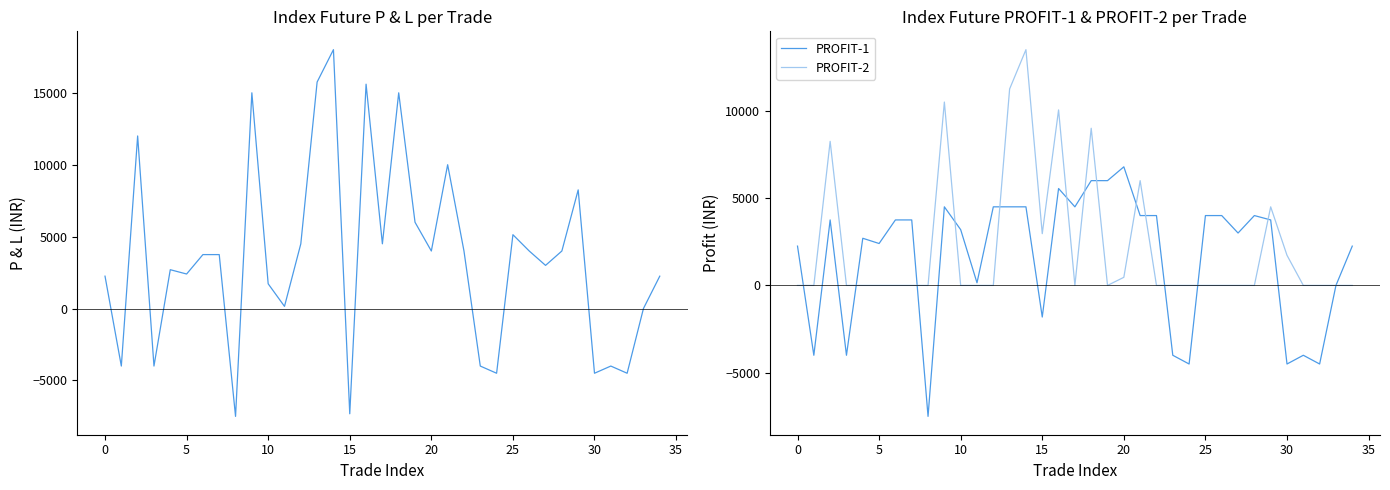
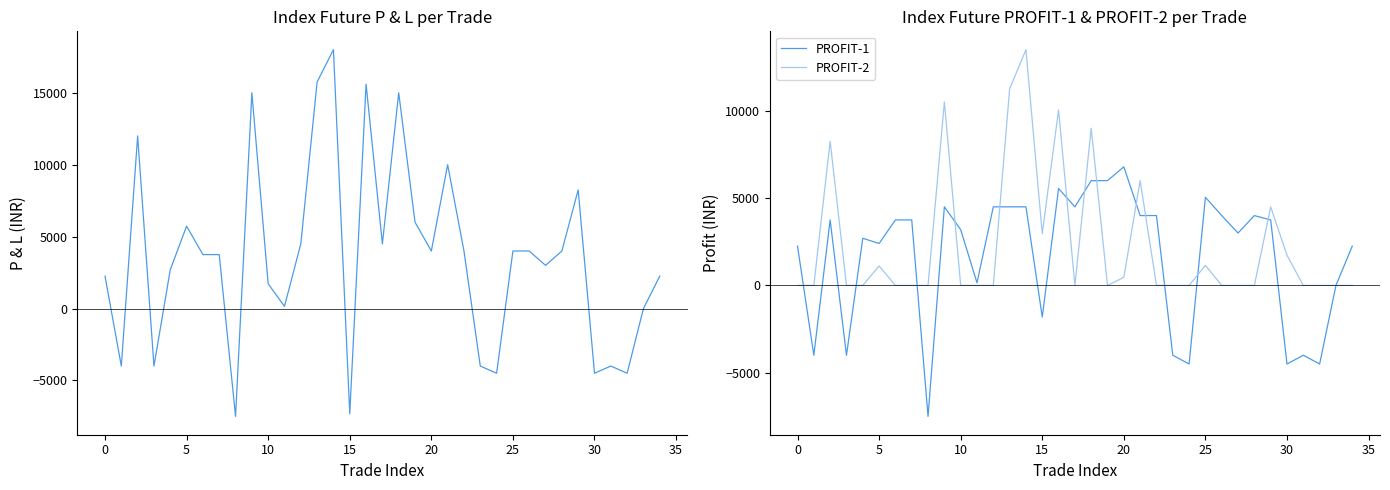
  {
    "Index Future P & L per Trade": {
      "0": 2300,
-     "5": 2400,
+     "5": 5700,
      "10": 1700,
      "15": -7300,
      "20": 4000,
-     "25": 5100,
+     "25": 4000,
      "30": -4500
    },
    "Index Future PROFIT-1 & PROFIT-2 per Trade": {
      "PROFIT-1": {
        "0": 2300,
        "5": 2400,
        "10": 3200,
        "15": -1800,
        "20": 6800,
-       "25": 4000,
+       "25": 5000,
        "30": -4500
      },
      "PROFIT-2": {
        "0": 0,
-       "5": 0,
+       "5": 1100,
        "10": 0,
        "15": 3000,
        "20": 500,
-       "25": 0,
+       "25": 1200,
        "30": 1700
      }
    }
  }
